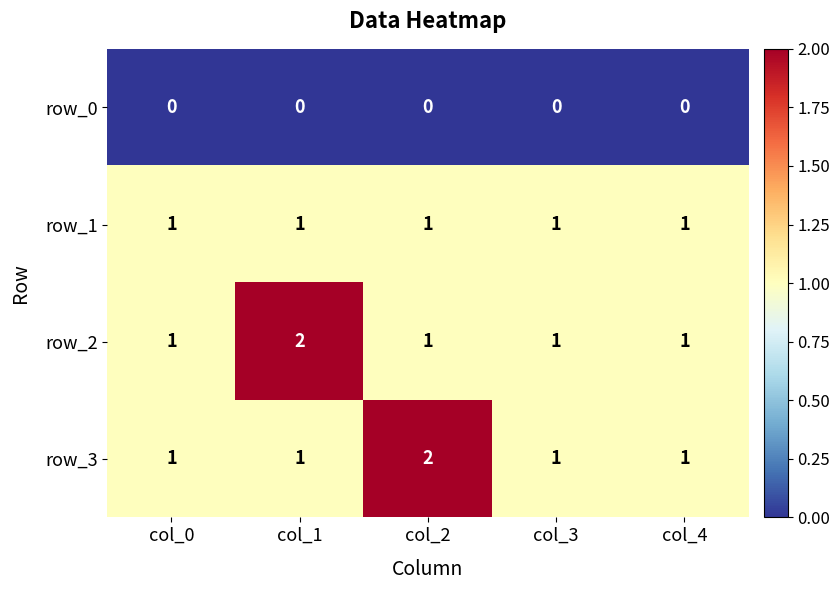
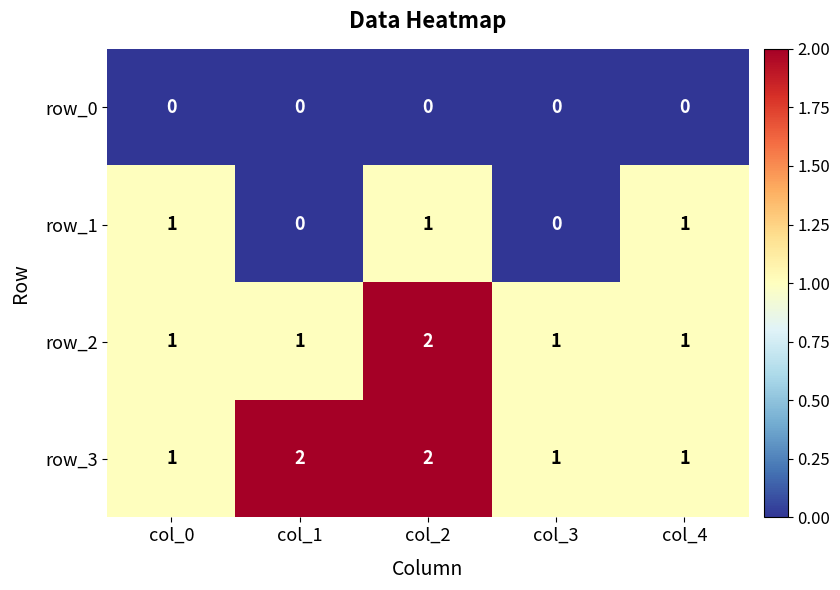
  {
    "row_0": {
      "col_0": 0,
      "col_1": 0,
      "col_2": 0,
      "col_3": 0,
      "col_4": 0
    },
    "row_1": {
      "col_0": 1,
-     "col_1": 1,
+     "col_1": 0,
      "col_2": 1,
-     "col_3": 1,
+     "col_3": 0,
      "col_4": 1
    },
    "row_2": {
      "col_0": 1,
-     "col_1": 2,
-     "col_2": 1,
+     "col_1": 1,
+     "col_2": 2,
      "col_3": 1,
      "col_4": 1
    },
    "row_3": {
      "col_0": 1,
-     "col_1": 1,
+     "col_1": 2,
      "col_2": 2,
      "col_3": 1,
      "col_4": 1
    }
  }
